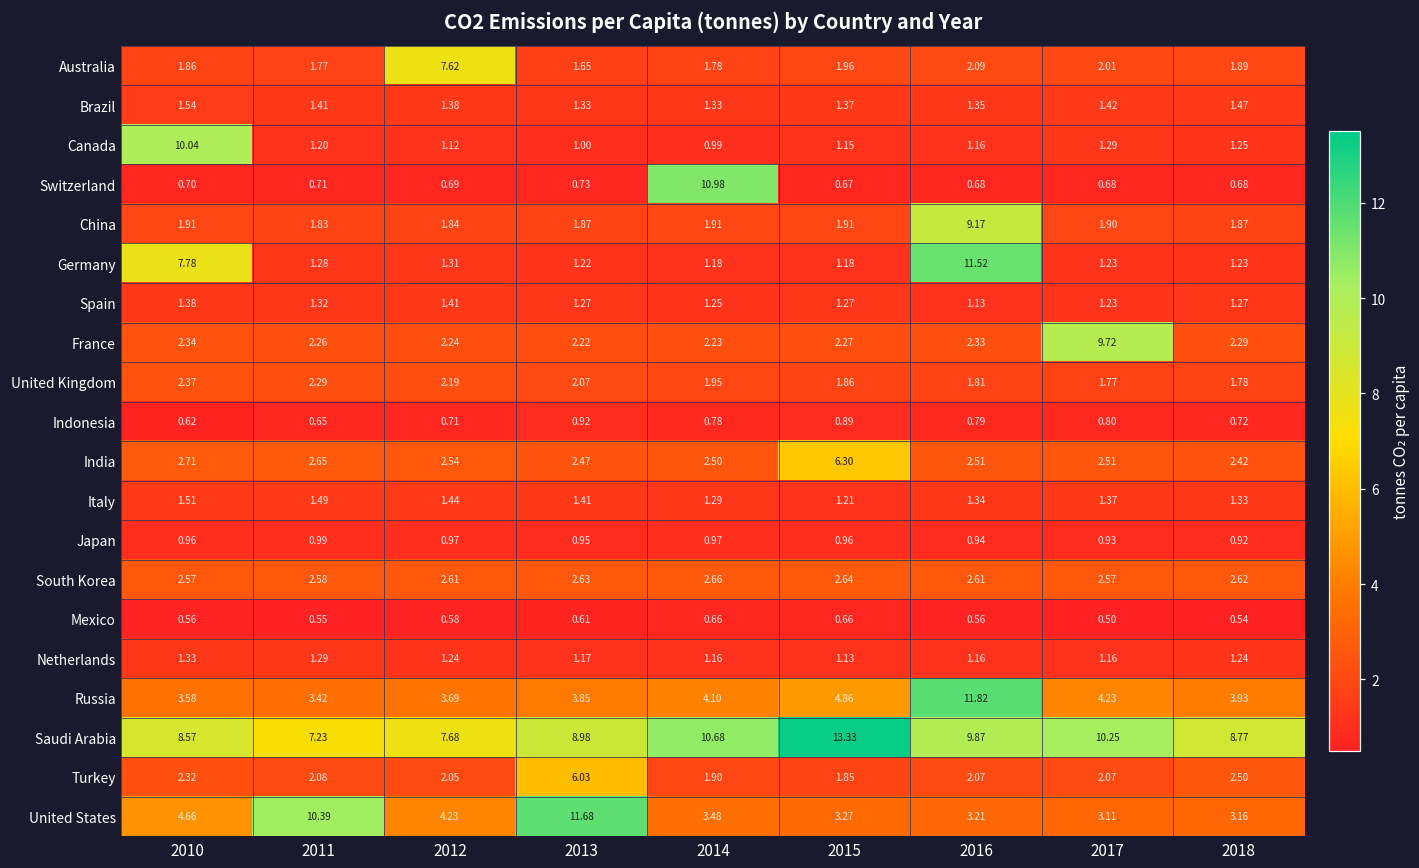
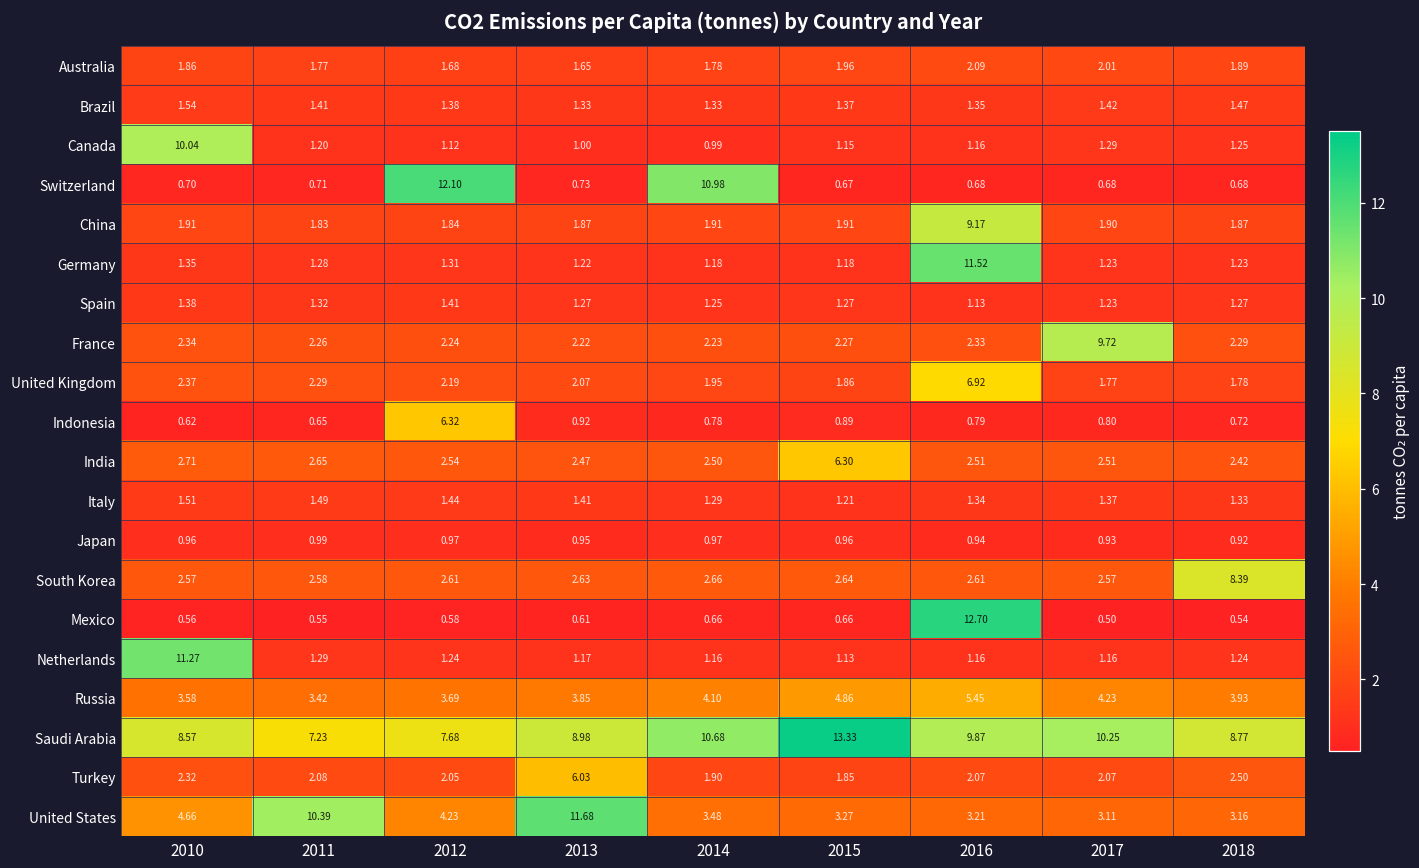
  {
    "Australia": {
      "2010": 1.86,
      "2011": 1.77,
-     "2012": 7.62,
+     "2012": 1.68,
      "2013": 1.65,
      "2014": 1.78,
      "2015": 1.96,
      "2016": 2.09,
      "2017": 2.01,
      "2018": 1.89
    },
    "Brazil": {
      "2010": 1.54,
      "2011": 1.41,
      "2012": 1.38,
      "2013": 1.33,
      "2014": 1.33,
      "2015": 1.37,
      "2016": 1.35,
      "2017": 1.42,
      "2018": 1.47
    },
    "Canada": {
      "2010": 10.04,
      "2011": 1.20,
      "2012": 1.12,
      "2013": 1.00,
      "2014": 0.99,
      "2015": 1.15,
      "2016": 1.16,
      "2017": 1.29,
      "2018": 1.25
    },
    "Switzerland": {
      "2010": 0.70,
      "2011": 0.71,
-     "2012": 0.69,
+     "2012": 12.10,
      "2013": 0.73,
      "2014": 10.98,
      "2015": 0.67,
      "2016": 0.68,
      "2017": 0.68,
      "2018": 0.68
    },
    "China": {
      "2010": 1.91,
      "2011": 1.83,
      "2012": 1.84,
      "2013": 1.87,
      "2014": 1.91,
      "2015": 1.91,
      "2016": 9.17,
      "2017": 1.90,
      "2018": 1.87
    },
    "Germany": {
-     "2010": 7.78,
+     "2010": 1.35,
      "2011": 1.28,
      "2012": 1.31,
      "2013": 1.22,
      "2014": 1.18,
      "2015": 1.18,
      "2016": 11.52,
      "2017": 1.23,
      "2018": 1.23
    },
    "Spain": {
      "2010": 1.38,
      "2011": 1.32,
      "2012": 1.41,
      "2013": 1.27,
      "2014": 1.25,
      "2015": 1.27,
      "2016": 1.13,
      "2017": 1.23,
      "2018": 1.27
    },
    "France": {
      "2010": 2.34,
      "2011": 2.26,
      "2012": 2.24,
      "2013": 2.22,
      "2014": 2.23,
      "2015": 2.27,
      "2016": 2.33,
      "2017": 9.72,
      "2018": 2.29
    },
    "United Kingdom": {
      "2010": 2.37,
      "2011": 2.29,
      "2012": 2.19,
      "2013": 2.07,
      "2014": 1.95,
      "2015": 1.86,
-     "2016": 1.81,
+     "2016": 6.92,
      "2017": 1.77,
      "2018": 1.78
    },
    "Indonesia": {
      "2010": 0.62,
      "2011": 0.65,
-     "2012": 0.71,
+     "2012": 6.32,
      "2013": 0.92,
      "2014": 0.78,
      "2015": 0.89,
      "2016": 0.79,
      "2017": 0.80,
      "2018": 0.72
    },
    "India": {
      "2010": 2.71,
      "2011": 2.65,
      "2012": 2.54,
      "2013": 2.47,
      "2014": 2.50,
      "2015": 6.30,
      "2016": 2.51,
      "2017": 2.51,
      "2018": 2.42
    },
    "Italy": {
      "2010": 1.51,
      "2011": 1.49,
      "2012": 1.44,
      "2013": 1.41,
      "2014": 1.29,
      "2015": 1.21,
      "2016": 1.34,
      "2017": 1.37,
      "2018": 1.33
    },
    "Japan": {
      "2010": 0.96,
      "2011": 0.99,
      "2012": 0.97,
      "2013": 0.95,
      "2014": 0.97,
      "2015": 0.96,
      "2016": 0.94,
      "2017": 0.93,
      "2018": 0.92
    },
    "South Korea": {
      "2010": 2.57,
      "2011": 2.58,
      "2012": 2.61,
      "2013": 2.63,
      "2014": 2.66,
      "2015": 2.64,
      "2016": 2.61,
      "2017": 2.57,
-     "2018": 2.62
+     "2018": 8.39
    },
    "Mexico": {
      "2010": 0.56,
      "2011": 0.55,
      "2012": 0.58,
      "2013": 0.61,
      "2014": 0.66,
      "2015": 0.66,
-     "2016": 0.56,
+     "2016": 12.70,
      "2017": 0.50,
      "2018": 0.54
    },
    "Netherlands": {
-     "2010": 1.33,
+     "2010": 11.27,
      "2011": 1.29,
      "2012": 1.24,
      "2013": 1.17,
      "2014": 1.16,
      "2015": 1.13,
      "2016": 1.16,
      "2017": 1.16,
      "2018": 1.24
    },
    "Russia": {
      "2010": 3.58,
      "2011": 3.42,
      "2012": 3.69,
      "2013": 3.85,
      "2014": 4.10,
      "2015": 4.86,
-     "2016": 11.82,
+     "2016": 5.45,
      "2017": 4.23,
      "2018": 3.93
    },
    "Saudi Arabia": {
      "2010": 8.57,
      "2011": 7.23,
      "2012": 7.68,
      "2013": 8.98,
      "2014": 10.68,
      "2015": 13.33,
      "2016": 9.87,
      "2017": 10.25,
      "2018": 8.77
    },
    "Turkey": {
      "2010": 2.32,
      "2011": 2.08,
      "2012": 2.05,
      "2013": 6.03,
      "2014": 1.90,
      "2015": 1.85,
      "2016": 2.07,
      "2017": 2.07,
      "2018": 2.50
    },
    "United States": {
      "2010": 4.66,
      "2011": 10.39,
      "2012": 4.23,
      "2013": 11.68,
      "2014": 3.48,
      "2015": 3.27,
      "2016": 3.21,
      "2017": 3.11,
      "2018": 3.16
    }
  }
